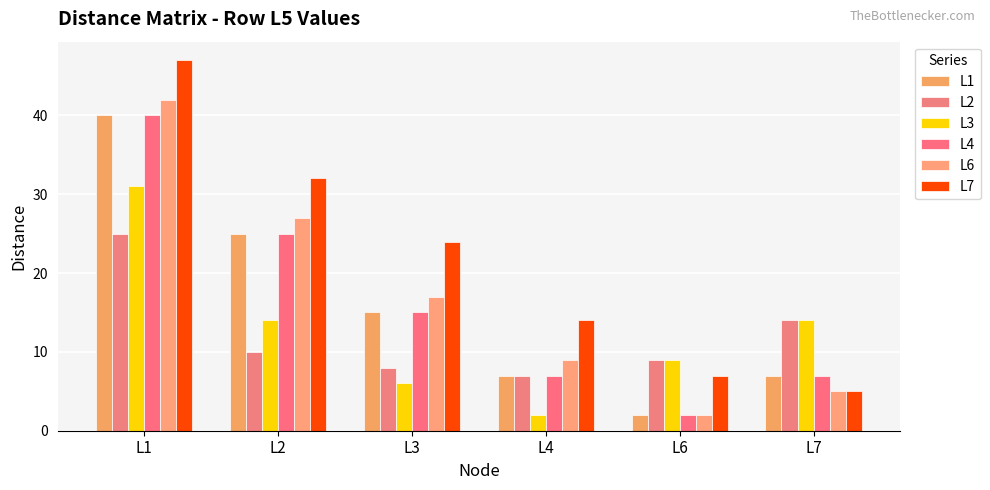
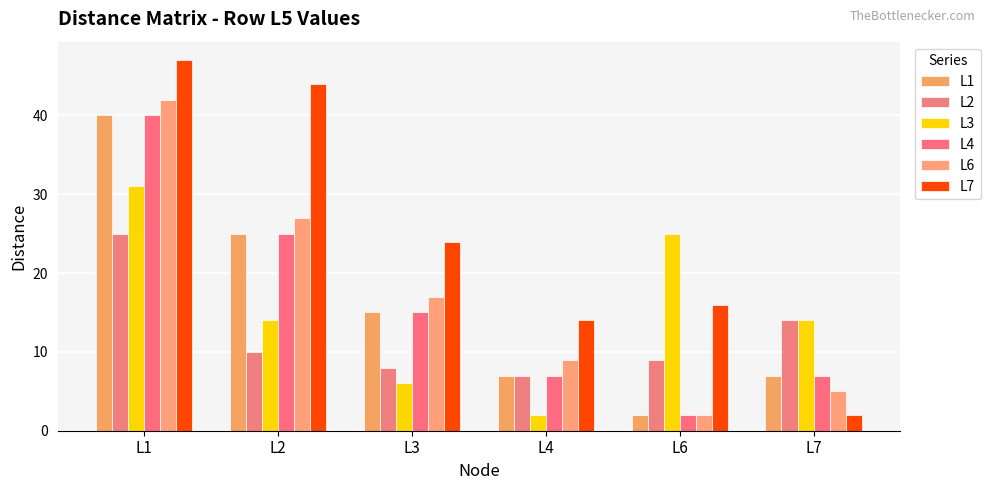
  {
    "L3": {
      "L1": 31,
      "L2": 14,
      "L3": 6,
      "L4": 2,
-     "L6": 9,
+     "L6": 25,
      "L7": 14
    },
    "L7": {
      "L1": 47,
-     "L2": 32,
+     "L2": 44,
      "L3": 24,
      "L4": 14,
-     "L6": 7,
-     "L7": 5
+     "L6": 16,
+     "L7": 2
    }
  }
